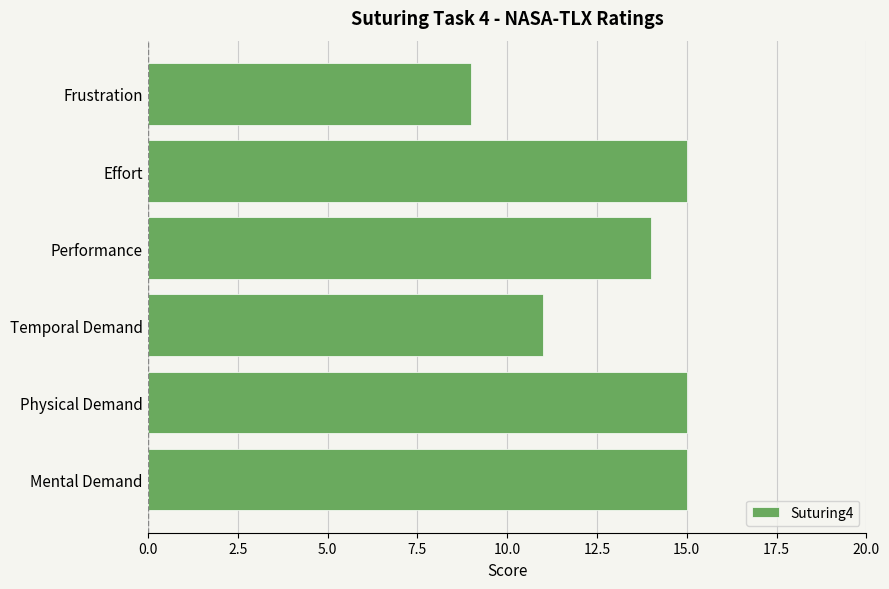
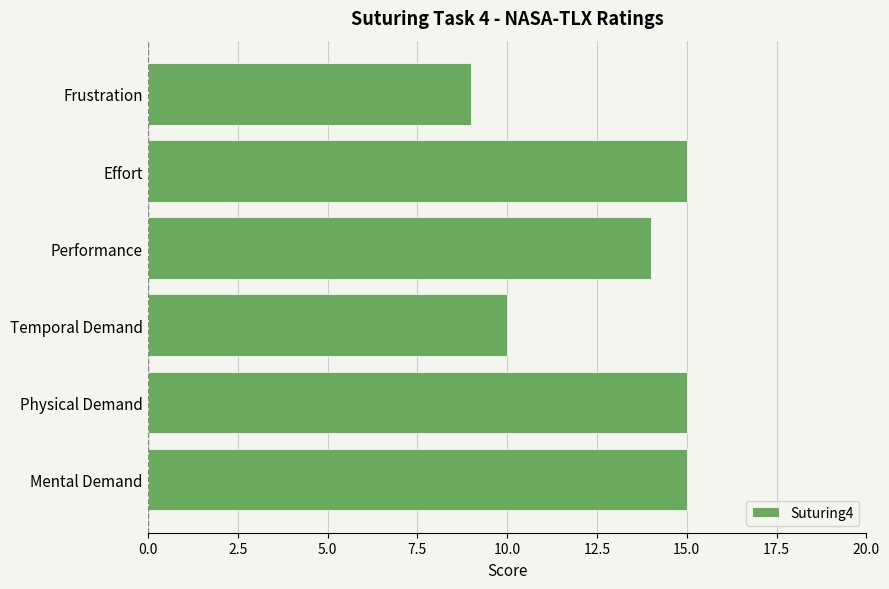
  {
    "Frustration": 9,
    "Effort": 15,
    "Performance": 14,
-   "Temporal Demand": 11,
+   "Temporal Demand": 10,
    "Physical Demand": 15,
    "Mental Demand": 15
  }
